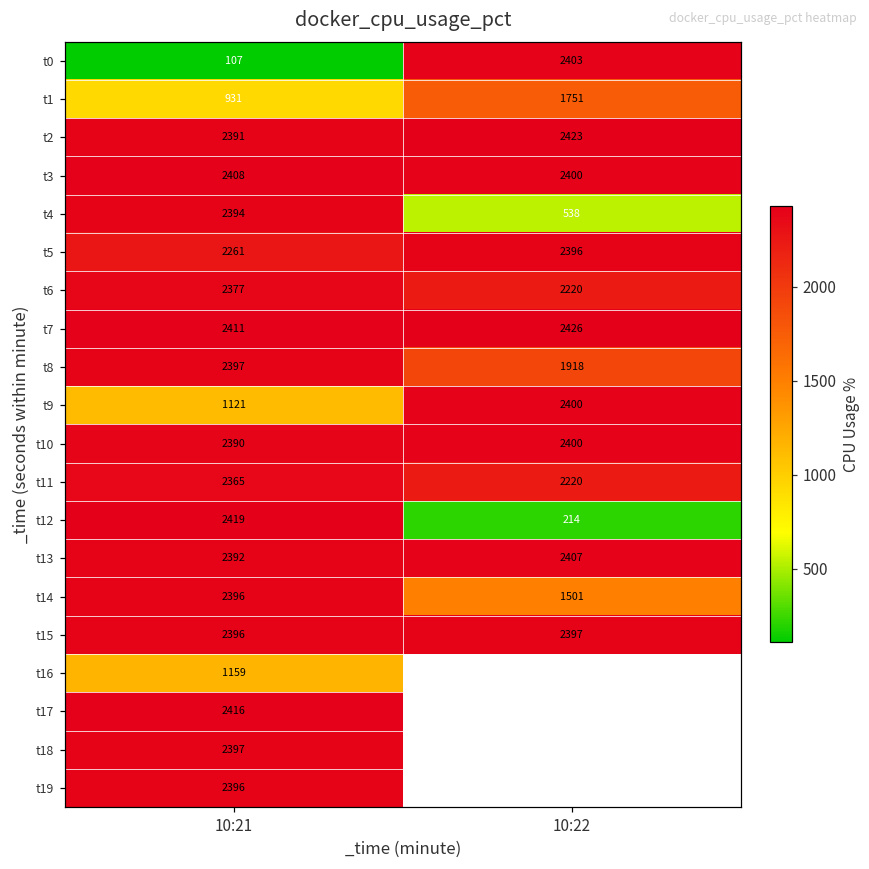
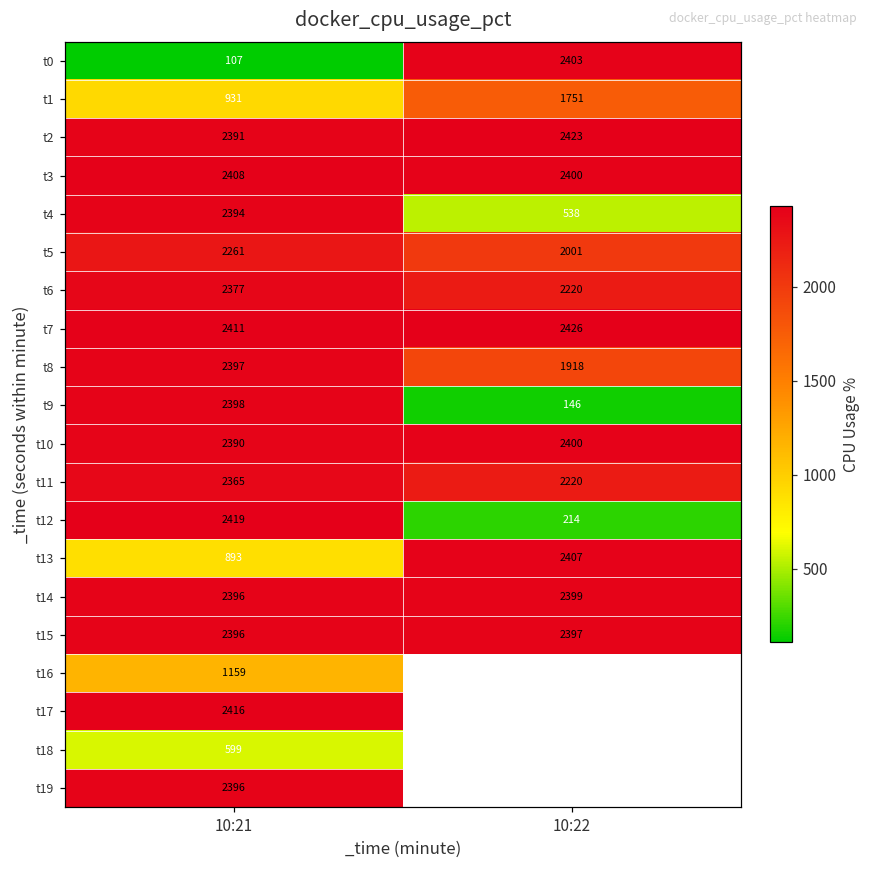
  {
    "t0": {
      "10:21": 107,
      "10:22": 2403
    },
    "t1": {
      "10:21": 931,
      "10:22": 1751
    },
    "t2": {
      "10:21": 2391,
      "10:22": 2423
    },
    "t3": {
      "10:21": 2408,
      "10:22": 2400
    },
    "t4": {
      "10:21": 2394,
      "10:22": 538
    },
    "t5": {
      "10:21": 2261,
-     "10:22": 2396
+     "10:22": 2001
    },
    "t6": {
      "10:21": 2377,
      "10:22": 2220
    },
    "t7": {
      "10:21": 2411,
      "10:22": 2426
    },
    "t8": {
      "10:21": 2397,
      "10:22": 1918
    },
    "t9": {
-     "10:21": 1121,
-     "10:22": 2400
+     "10:21": 2398,
+     "10:22": 146
    },
    "t10": {
      "10:21": 2390,
      "10:22": 2400
    },
    "t11": {
      "10:21": 2365,
      "10:22": 2220
    },
    "t12": {
      "10:21": 2419,
      "10:22": 214
    },
    "t13": {
-     "10:21": 2392,
+     "10:21": 893,
      "10:22": 2407
    },
    "t14": {
      "10:21": 2396,
-     "10:22": 1501
+     "10:22": 2399
    },
    "t15": {
      "10:21": 2396,
      "10:22": 2397
    },
    "t16": {
      "10:21": 1159
    },
    "t17": {
      "10:21": 2416
    },
    "t18": {
-     "10:21": 2397
+     "10:21": 599
    },
    "t19": {
      "10:21": 2396
    }
  }
